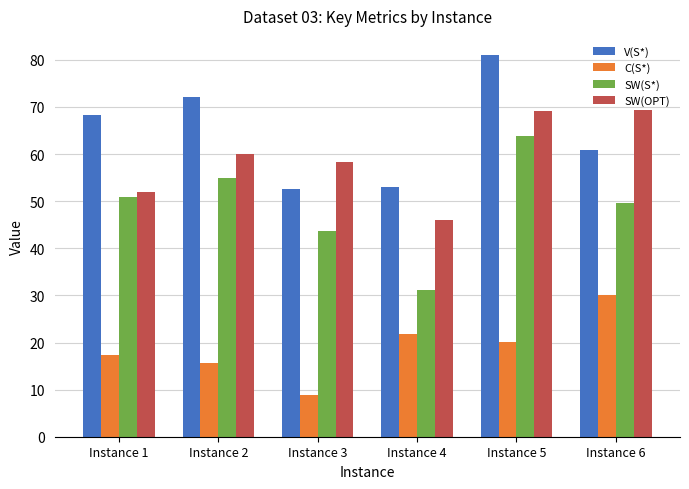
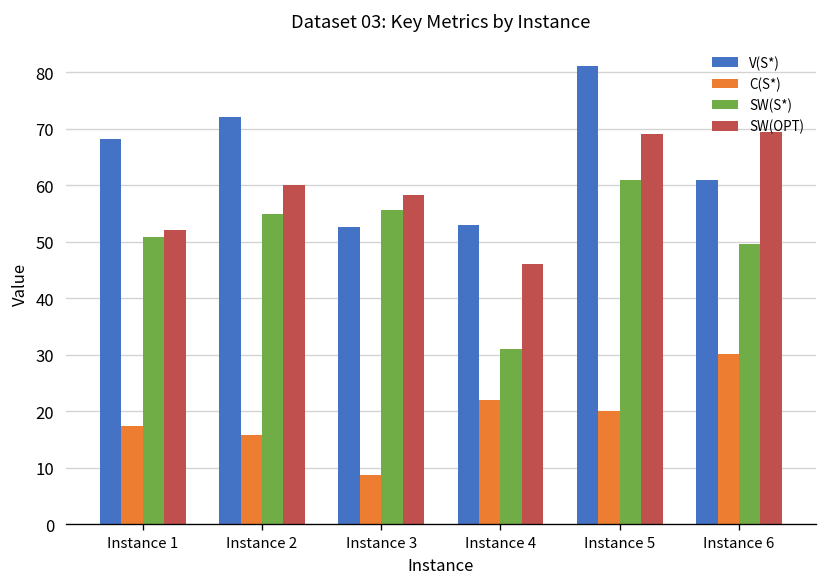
  {
    "V(S*)": {
      "Instance 1": 68,
      "Instance 2": 72,
      "Instance 3": 53,
      "Instance 4": 53,
      "Instance 5": 81,
      "Instance 6": 61
    },
    "C(S*)": {
      "Instance 1": 17,
      "Instance 2": 16,
      "Instance 3": 9,
      "Instance 4": 22,
      "Instance 5": 20,
      "Instance 6": 30
    },
    "SW(S*)": {
      "Instance 1": 51,
      "Instance 2": 55,
-     "Instance 3": 44,
+     "Instance 3": 56,
      "Instance 4": 31,
-     "Instance 5": 64,
+     "Instance 5": 61,
      "Instance 6": 50
    },
    "SW(OPT)": {
      "Instance 1": 52,
      "Instance 2": 60,
      "Instance 3": 58,
      "Instance 4": 46,
      "Instance 5": 69,
      "Instance 6": 69
    }
  }
